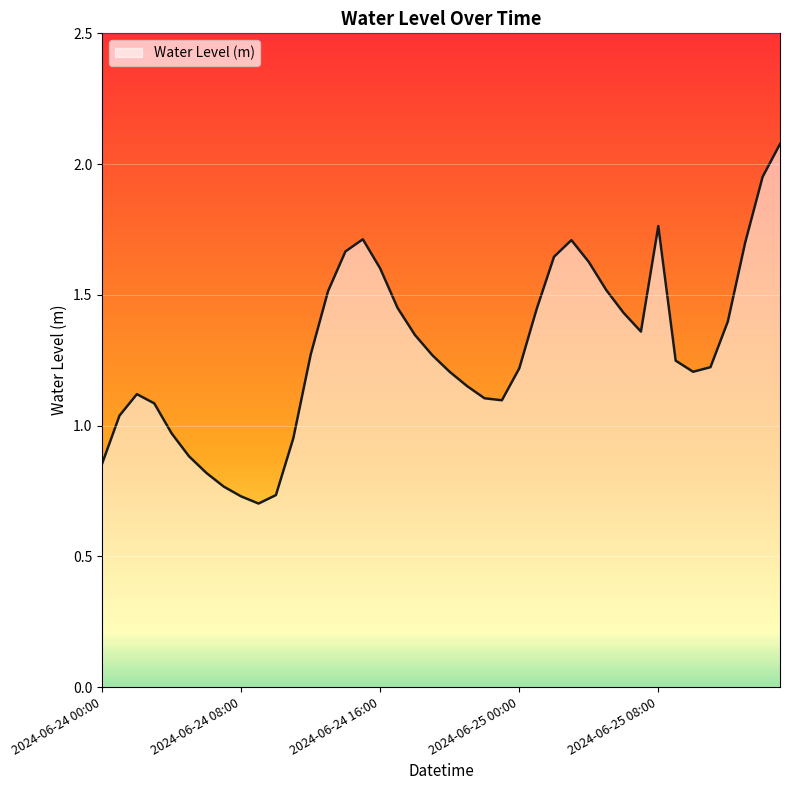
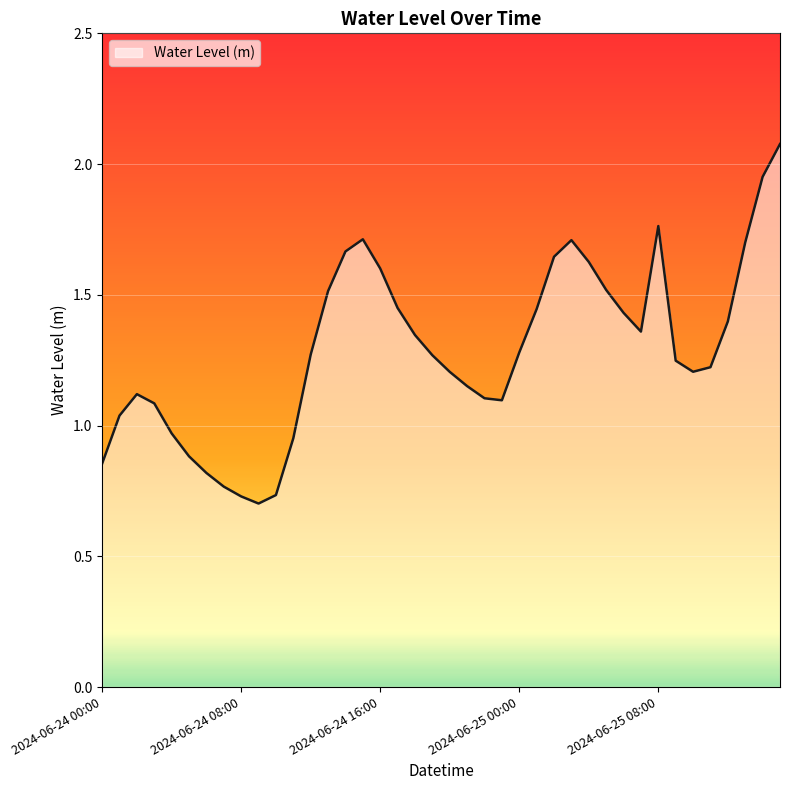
  {
    "2024-06-24 00:00": 0.85,
    "2024-06-24 08:00": 0.73,
    "2024-06-24 16:00": 1.60,
-   "2024-06-25 00:00": 1.22,
+   "2024-06-25 00:00": 1.28,
    "2024-06-25 08:00": 1.76
  }
